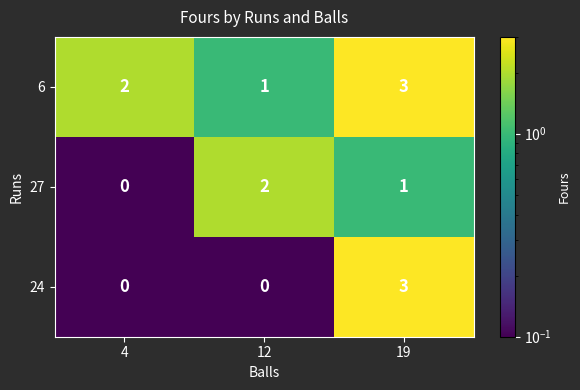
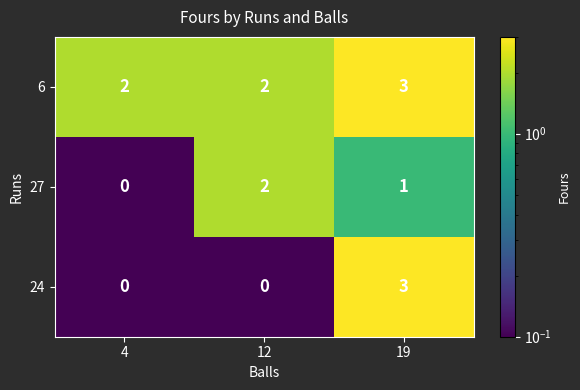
  {
    "6": {
      "4": 2,
-     "12": 1,
+     "12": 2,
      "19": 3
    },
    "27": {
      "4": 0,
      "12": 2,
      "19": 1
    },
    "24": {
      "4": 0,
      "12": 0,
      "19": 3
    }
  }
